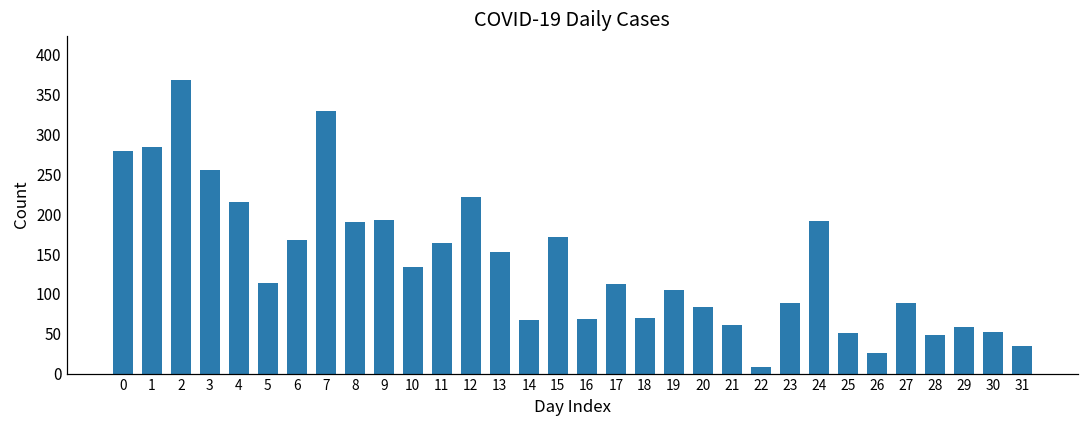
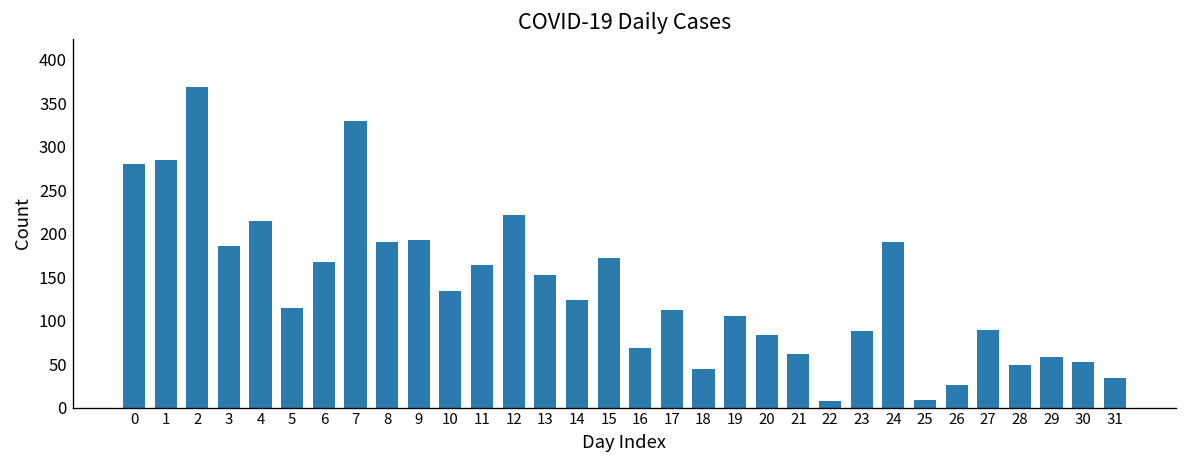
  {
    "0": 280,
    "1": 290,
    "2": 370,
-   "3": 260,
+   "3": 190,
    "4": 220,
    "5": 110,
    "6": 170,
    "7": 330,
    "8": 190,
    "9": 190,
    "10": 130,
    "11": 160,
    "12": 220,
    "13": 150,
-   "14": 70,
+   "14": 120,
    "15": 170,
    "16": 70,
    "17": 110,
-   "18": 70,
+   "18": 40,
    "19": 110,
    "20": 80,
    "21": 60,
    "22": 10,
    "23": 90,
    "24": 190,
-   "25": 50,
+   "25": 10,
    "26": 30,
    "27": 90,
    "28": 50,
    "29": 60,
    "30": 50,
    "31": 30
  }
